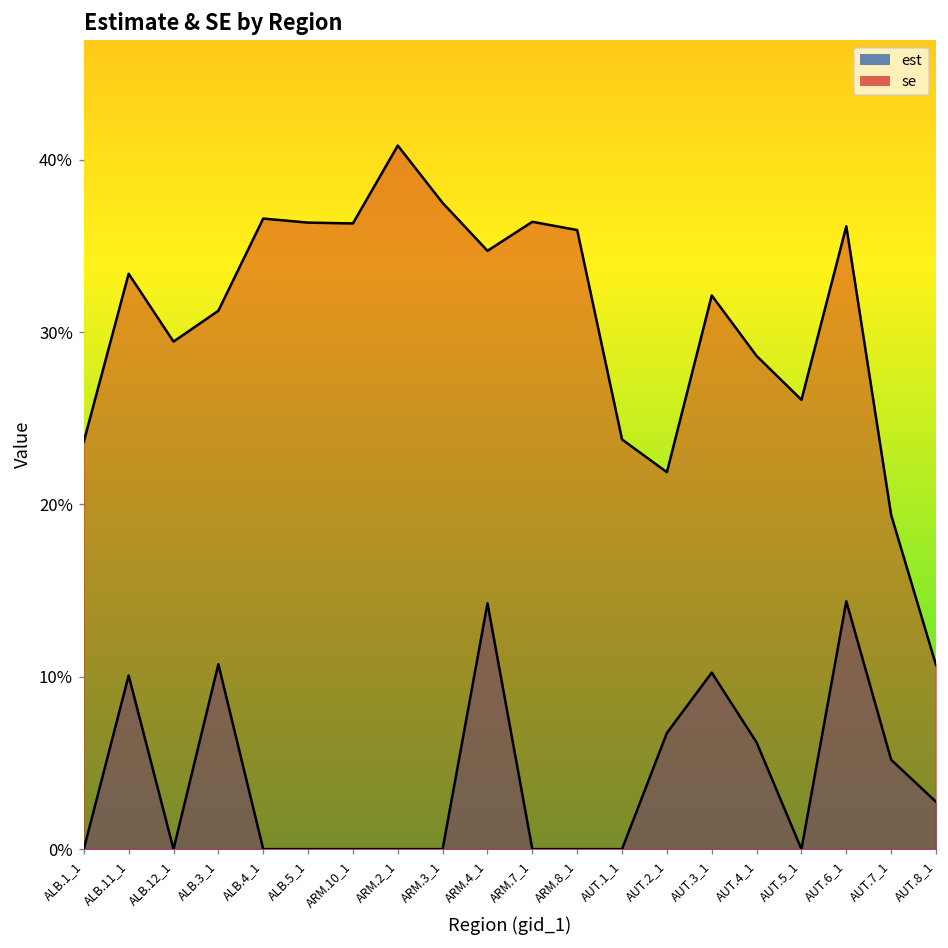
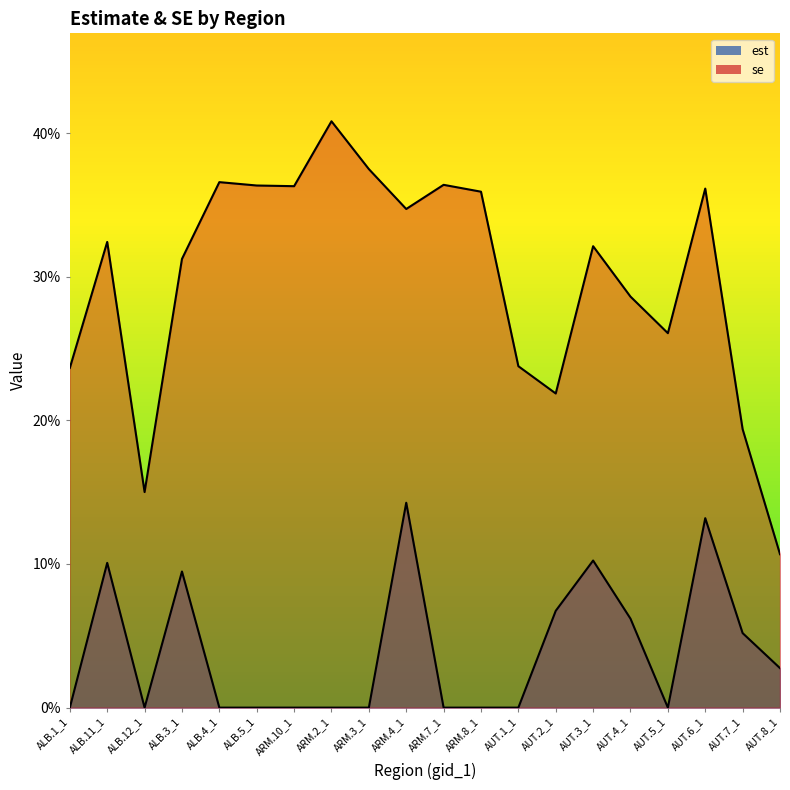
  {
    "est": {
      "ALB.1_1": "0.0%",
      "ALB.11_1": "10.1%",
      "ALB.12_1": "0.0%",
-     "ALB.3_1": "10.7%",
+     "ALB.3_1": "9.5%",
      "ALB.4_1": "0.0%",
      "ALB.5_1": "0.0%",
      "ARM.10_1": "0.0%",
      "ARM.2_1": "0.0%",
      "ARM.3_1": "0.0%",
      "ARM.4_1": "14.3%",
      "ARM.7_1": "0.0%",
      "ARM.8_1": "0.0%",
      "AUT.1_1": "0.0%",
      "AUT.2_1": "6.7%",
      "AUT.3_1": "10.2%",
      "AUT.4_1": "6.2%",
      "AUT.5_1": "0.0%",
-     "AUT.6_1": "14.4%",
+     "AUT.6_1": "13.2%",
      "AUT.7_1": "5.2%",
      "AUT.8_1": "2.7%"
    },
    "se": {
      "ALB.1_1": "23.7%",
-     "ALB.11_1": "33.4%",
-     "ALB.12_1": "29.4%",
+     "ALB.11_1": "32.4%",
+     "ALB.12_1": "15.0%",
      "ALB.3_1": "31.2%",
      "ALB.4_1": "36.6%",
      "ALB.5_1": "36.4%",
      "ARM.10_1": "36.3%",
      "ARM.2_1": "40.8%",
      "ARM.3_1": "37.5%",
      "ARM.4_1": "34.7%",
      "ARM.7_1": "36.4%",
      "ARM.8_1": "35.9%",
      "AUT.1_1": "23.8%",
      "AUT.2_1": "21.9%",
      "AUT.3_1": "32.1%",
      "AUT.4_1": "28.6%",
      "AUT.5_1": "26.1%",
      "AUT.6_1": "36.1%",
      "AUT.7_1": "19.4%",
      "AUT.8_1": "10.7%"
    }
  }
